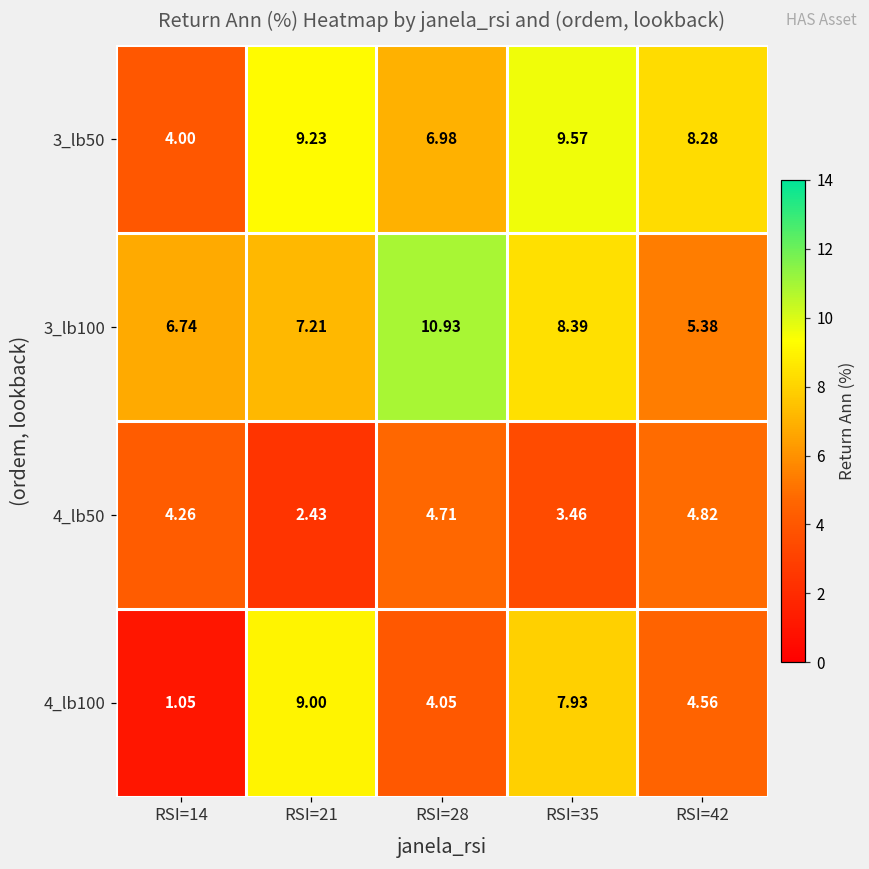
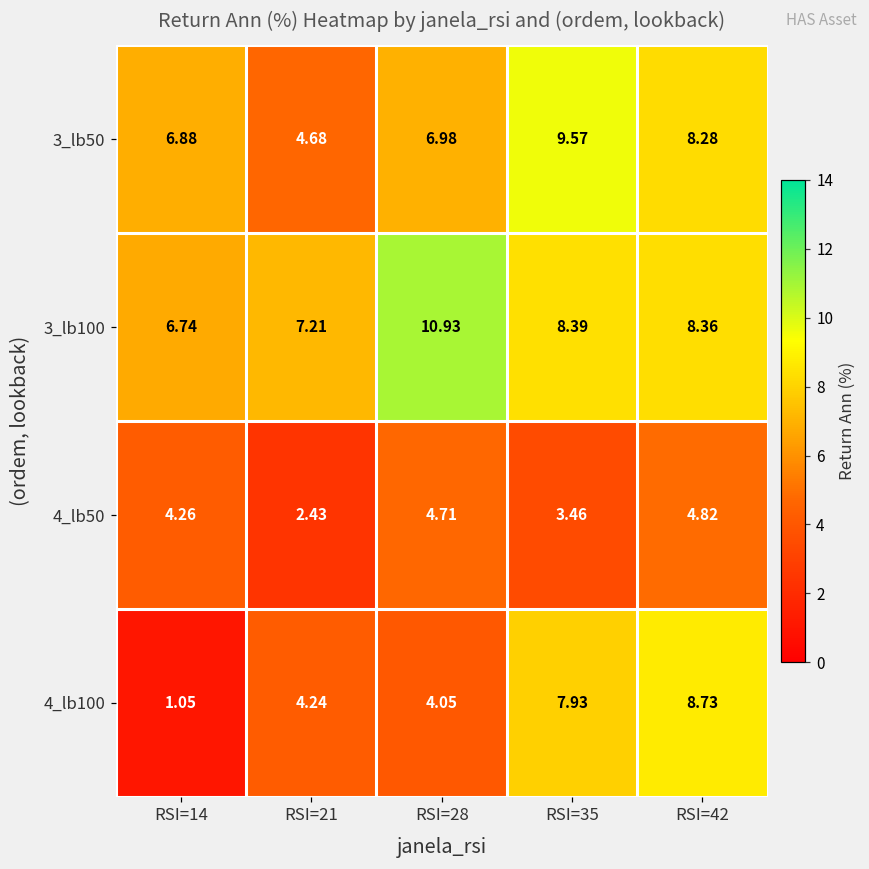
  {
    "3_lb50": {
-     "RSI=14": 4.00,
-     "RSI=21": 9.23,
+     "RSI=14": 6.88,
+     "RSI=21": 4.68,
      "RSI=28": 6.98,
      "RSI=35": 9.57,
      "RSI=42": 8.28
    },
    "3_lb100": {
      "RSI=14": 6.74,
      "RSI=21": 7.21,
      "RSI=28": 10.93,
      "RSI=35": 8.39,
-     "RSI=42": 5.38
+     "RSI=42": 8.36
    },
    "4_lb50": {
      "RSI=14": 4.26,
      "RSI=21": 2.43,
      "RSI=28": 4.71,
      "RSI=35": 3.46,
      "RSI=42": 4.82
    },
    "4_lb100": {
      "RSI=14": 1.05,
-     "RSI=21": 9.00,
+     "RSI=21": 4.24,
      "RSI=28": 4.05,
      "RSI=35": 7.93,
-     "RSI=42": 4.56
+     "RSI=42": 8.73
    }
  }
